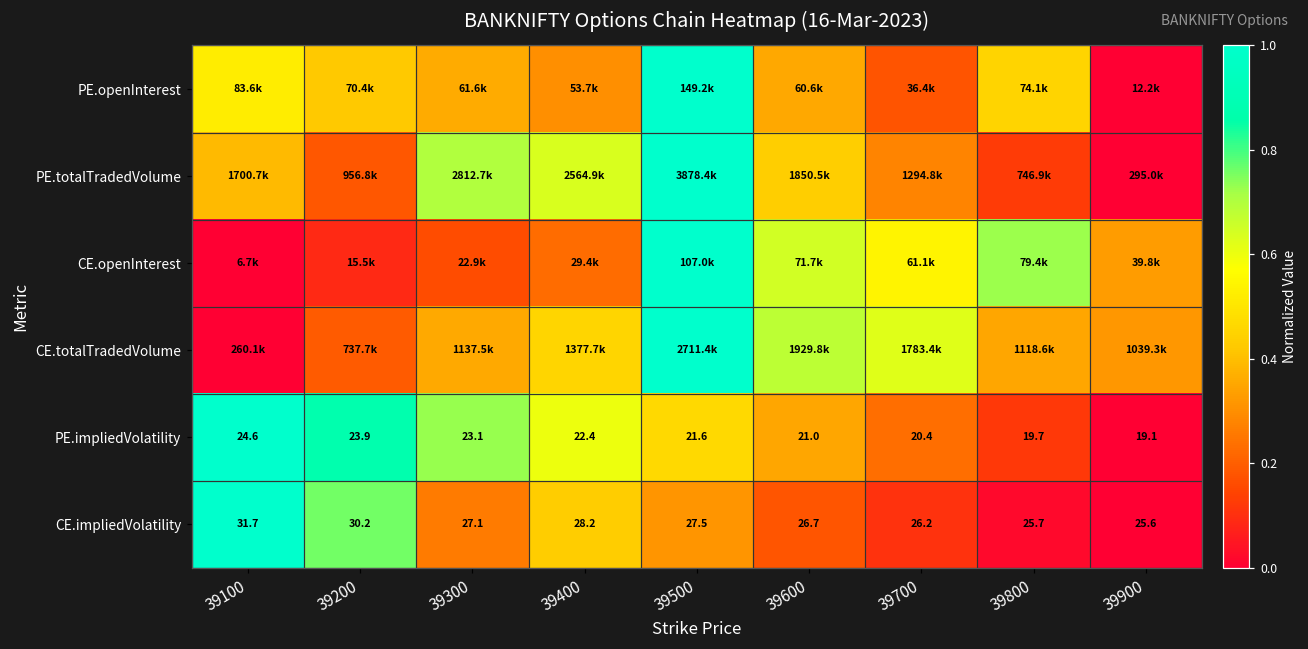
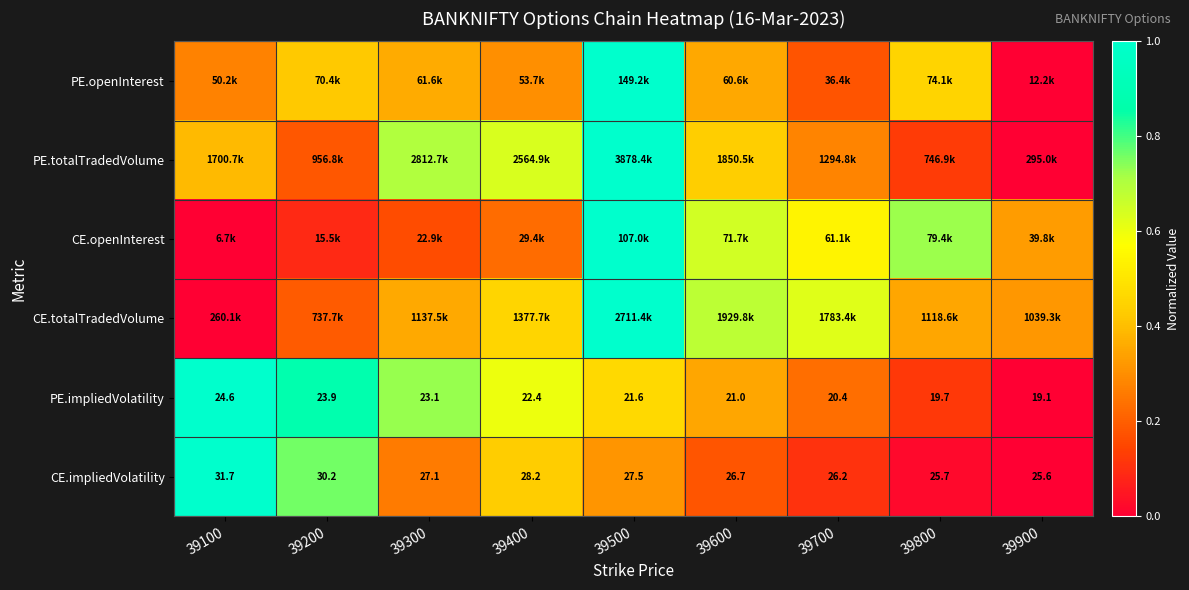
  {
    "PE.openInterest": {
-     "39100": "83.6k",
+     "39100": "50.2k",
      "39200": "70.4k",
      "39300": "61.6k",
      "39400": "53.7k",
      "39500": "149.2k",
      "39600": "60.6k",
      "39700": "36.4k",
      "39800": "74.1k",
      "39900": "12.2k"
    },
    "PE.totalTradedVolume": {
      "39100": "1700.7k",
      "39200": "956.8k",
      "39300": "2812.7k",
      "39400": "2564.9k",
      "39500": "3878.4k",
      "39600": "1850.5k",
      "39700": "1294.8k",
      "39800": "746.9k",
      "39900": "295.0k"
    },
    "CE.openInterest": {
      "39100": "6.7k",
      "39200": "15.5k",
      "39300": "22.9k",
      "39400": "29.4k",
      "39500": "107.0k",
      "39600": "71.7k",
      "39700": "61.1k",
      "39800": "79.4k",
      "39900": "39.8k"
    },
    "CE.totalTradedVolume": {
      "39100": "260.1k",
      "39200": "737.7k",
      "39300": "1137.5k",
      "39400": "1377.7k",
      "39500": "2711.4k",
      "39600": "1929.8k",
      "39700": "1783.4k",
      "39800": "1118.6k",
      "39900": "1039.3k"
    },
    "PE.impliedVolatility": {
      "39100": "24.6",
      "39200": "23.9",
      "39300": "23.1",
      "39400": "22.4",
      "39500": "21.6",
      "39600": "21.0",
      "39700": "20.4",
      "39800": "19.7",
      "39900": "19.1"
    },
    "CE.impliedVolatility": {
      "39100": "31.7",
      "39200": "30.2",
      "39300": "27.1",
      "39400": "28.2",
      "39500": "27.5",
      "39600": "26.7",
      "39700": "26.2",
      "39800": "25.7",
      "39900": "25.6"
    }
  }
